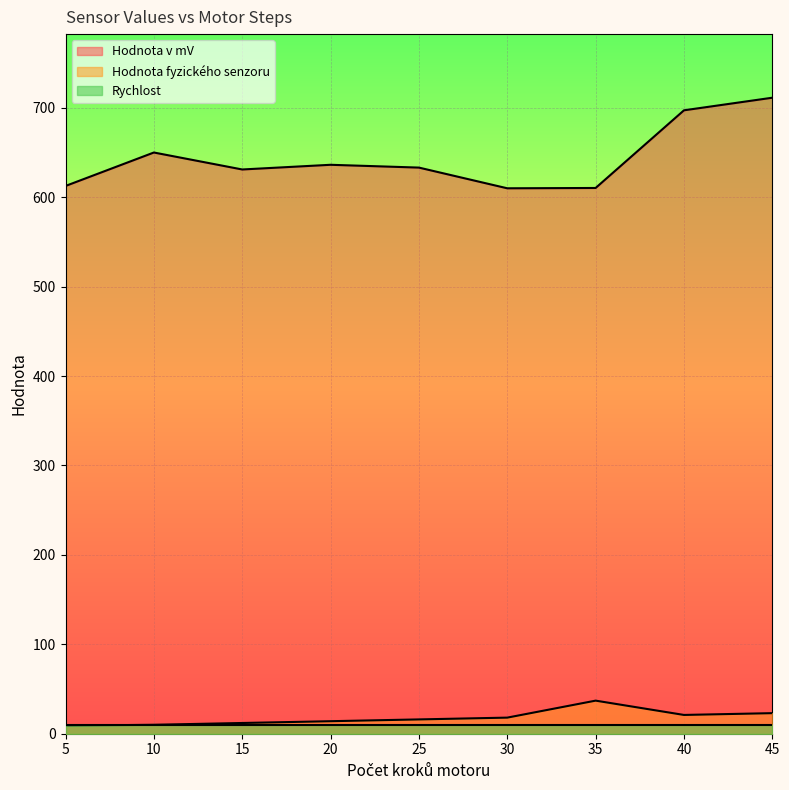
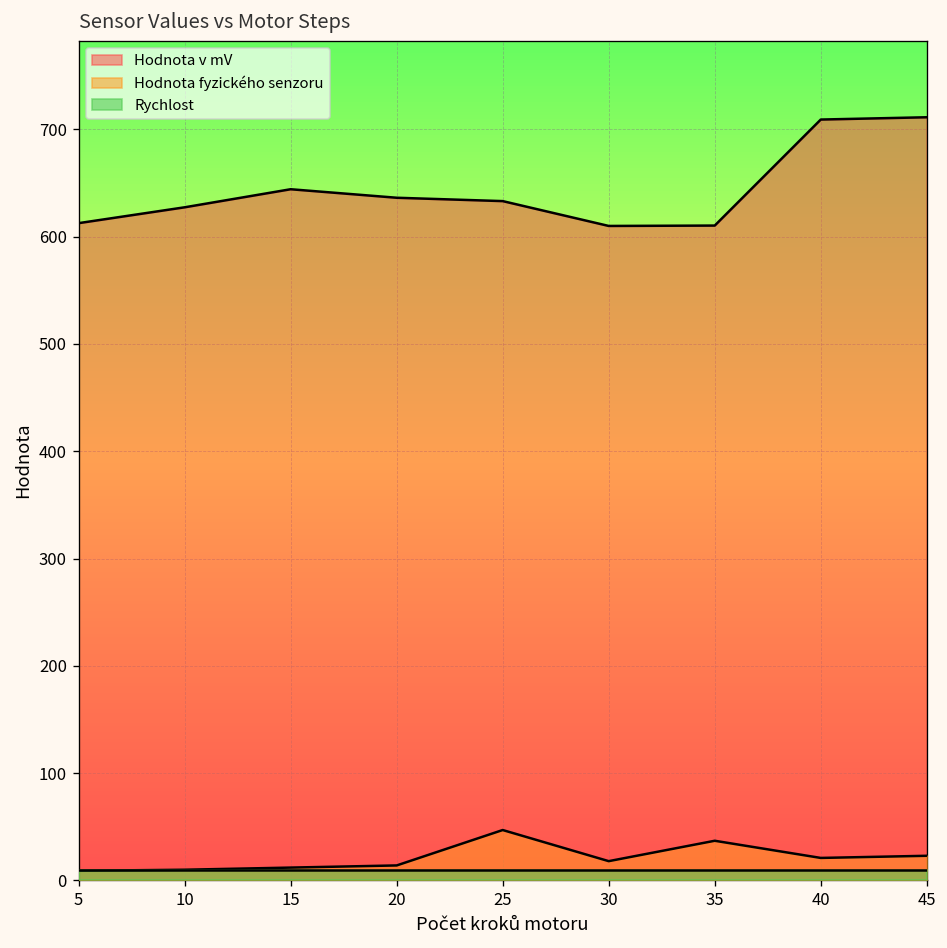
  {
    "Hodnota v mV": {
      "5": 610,
-     "10": 650,
-     "15": 630,
+     "10": 630,
+     "15": 640,
      "20": 640,
      "25": 630,
      "30": 610,
      "35": 610,
-     "40": 700,
+     "40": 710,
      "45": 710
    },
    "Hodnota fyzického senzoru": {
      "20": 10,
-     "25": 20,
+     "25": 50,
      "30": 20,
      "35": 40,
      "40": 20,
      "45": 20
    },
    "Rychlost": {
      "20": 10,
      "25": 10,
      "30": 10,
      "35": 10,
      "40": 10,
      "45": 10
    }
  }
